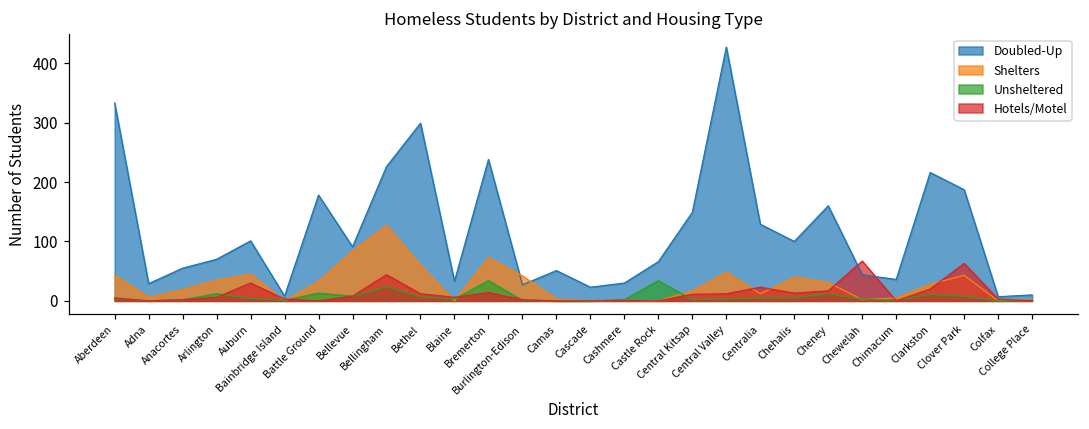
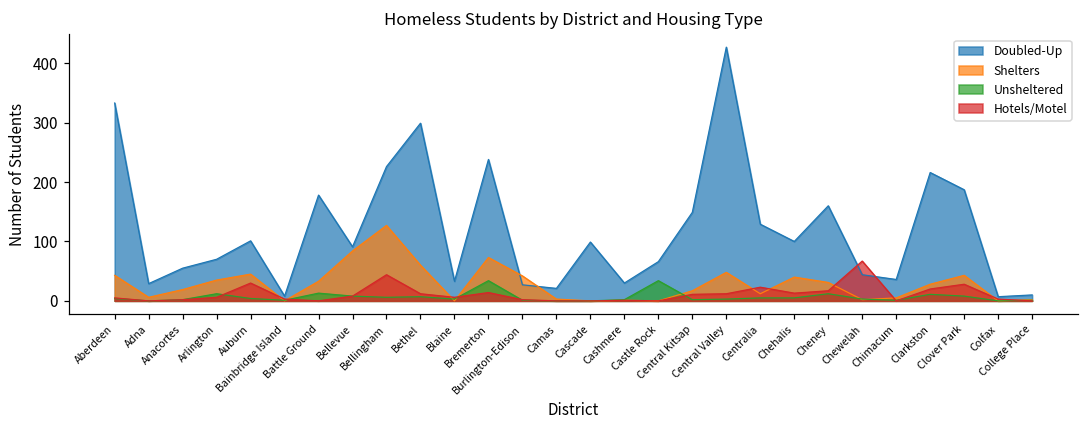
  {
    "Doubled-Up": {
      "Aberdeen": 330,
      "Adna": 30,
      "Anacortes": 60,
      "Arlington": 70,
      "Auburn": 100,
      "Bainbridge Island": 10,
      "Battle Ground": 180,
      "Bellevue": 90,
      "Bellingham": 230,
      "Bethel": 300,
      "Blaine": 30,
      "Bremerton": 240,
      "Burlington-Edison": 30,
-     "Camas": 50,
-     "Cascade": 20,
+     "Camas": 20,
+     "Cascade": 100,
      "Cashmere": 30,
      "Castle Rock": 70,
      "Central Kitsap": 150,
      "Central Valley": 430,
      "Centralia": 130,
      "Chehalis": 100,
      "Cheney": 160,
      "Chewelah": 40,
      "Chimacum": 40,
      "Clarkston": 220,
      "Clover Park": 190,
      "College Place": 10
    },
    "Shelters": {
      "Aberdeen": 40,
      "Adna": 10,
      "Anacortes": 20,
      "Arlington": 40,
      "Auburn": 50,
      "Battle Ground": 30,
      "Bellevue": 80,
      "Bellingham": 130,
      "Bethel": 60,
      "Bremerton": 70,
      "Burlington-Edison": 40,
      "Central Kitsap": 20,
      "Central Valley": 50,
      "Centralia": 10,
      "Chehalis": 40,
      "Cheney": 30,
      "Clarkston": 30,
      "Clover Park": 40
    },
    "Unsheltered": {
      "Arlington": 10,
      "Auburn": 0,
      "Battle Ground": 10,
-     "Bellingham": 20,
+     "Bellingham": 10,
      "Bethel": 10,
      "Bremerton": 30,
      "Castle Rock": 30,
      "Central Kitsap": 0,
      "Central Valley": 0,
      "Centralia": 10,
      "Chehalis": 10,
      "Cheney": 10,
      "Clarkston": 10,
      "Clover Park": 10
    },
    "Hotels/Motel": {
      "Arlington": 10,
      "Auburn": 30,
      "Battle Ground": 0,
      "Bellingham": 40,
      "Bethel": 10,
      "Bremerton": 10,
      "Central Kitsap": 10,
      "Central Valley": 10,
      "Centralia": 20,
      "Chehalis": 10,
      "Cheney": 20,
      "Chewelah": 70,
      "Clarkston": 20,
-     "Clover Park": 60
+     "Clover Park": 30
    }
  }
